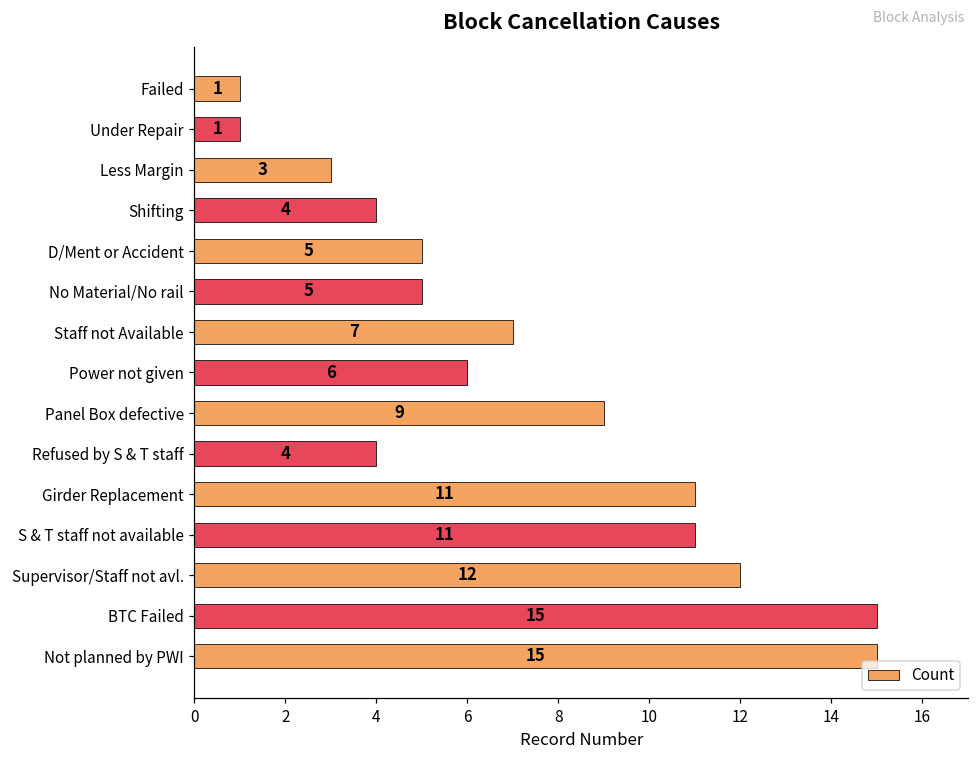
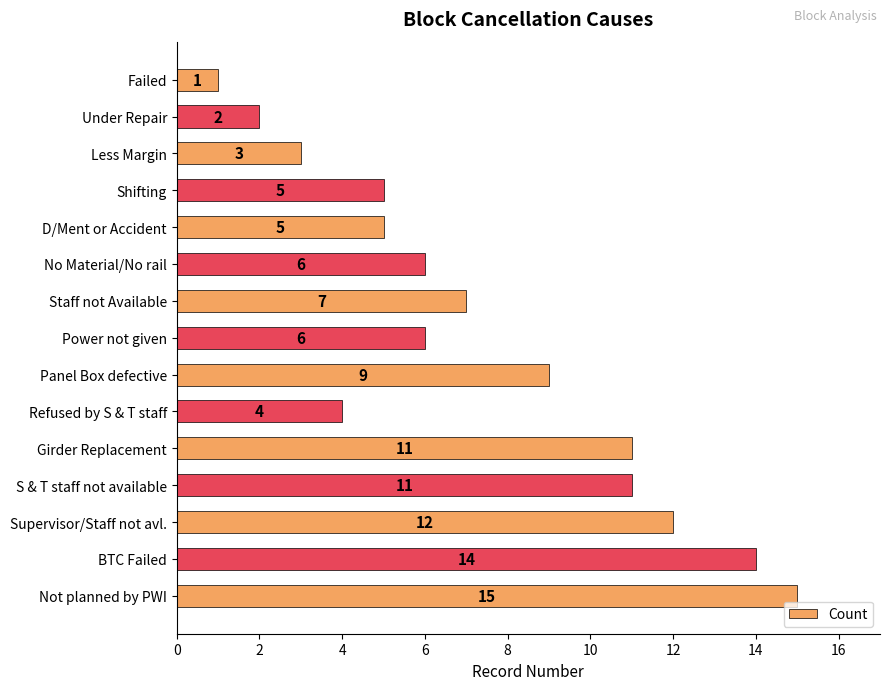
  {
    "Failed": 1,
-   "Under Repair": 1,
+   "Under Repair": 2,
    "Less Margin": 3,
-   "Shifting": 4,
+   "Shifting": 5,
    "D/Ment or Accident": 5,
-   "No Material/No rail": 5,
+   "No Material/No rail": 6,
    "Staff not Available": 7,
    "Power not given": 6,
    "Panel Box defective": 9,
    "Refused by S & T staff": 4,
    "Girder Replacement": 11,
    "S & T staff not available": 11,
    "Supervisor/Staff not avl.": 12,
-   "BTC Failed": 15,
+   "BTC Failed": 14,
    "Not planned by PWI": 15
  }
